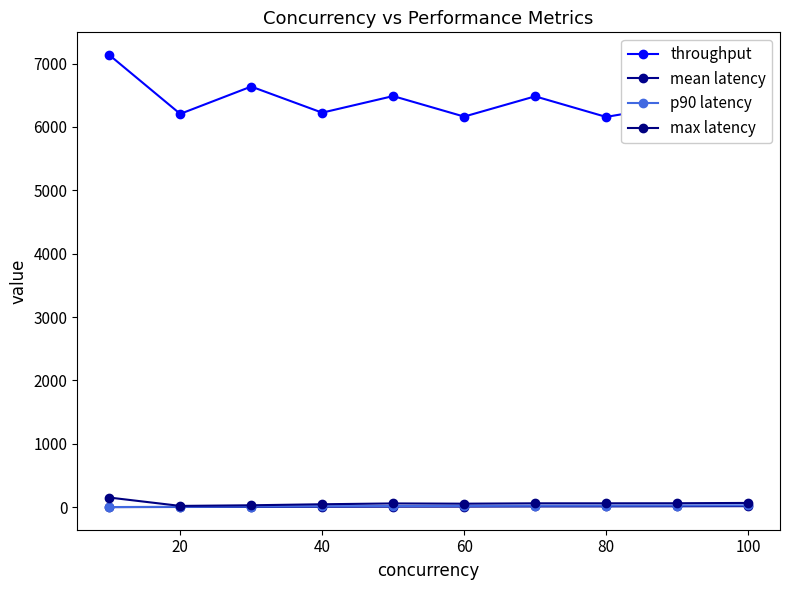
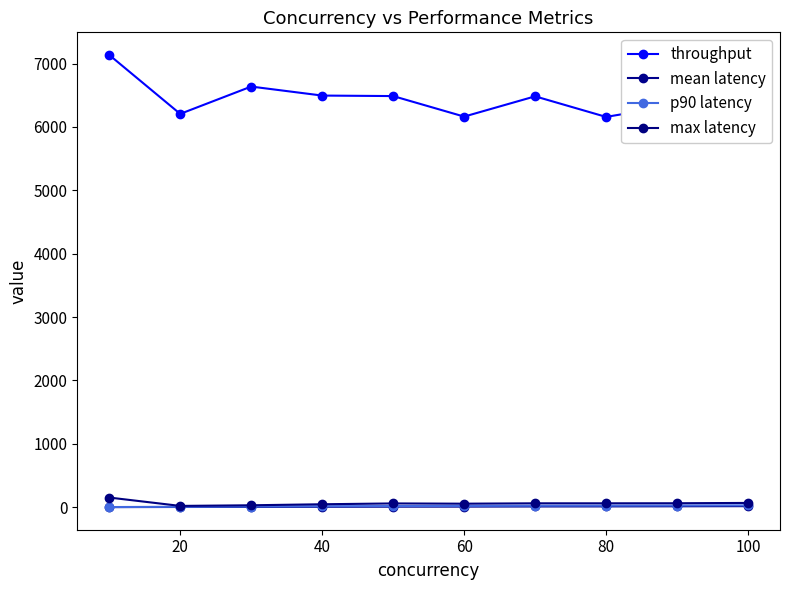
  {
    "throughput": {
      "20": 6200,
-     "40": 6200,
+     "40": 6500,
      "60": 6200,
      "80": 6200
    }
  }
